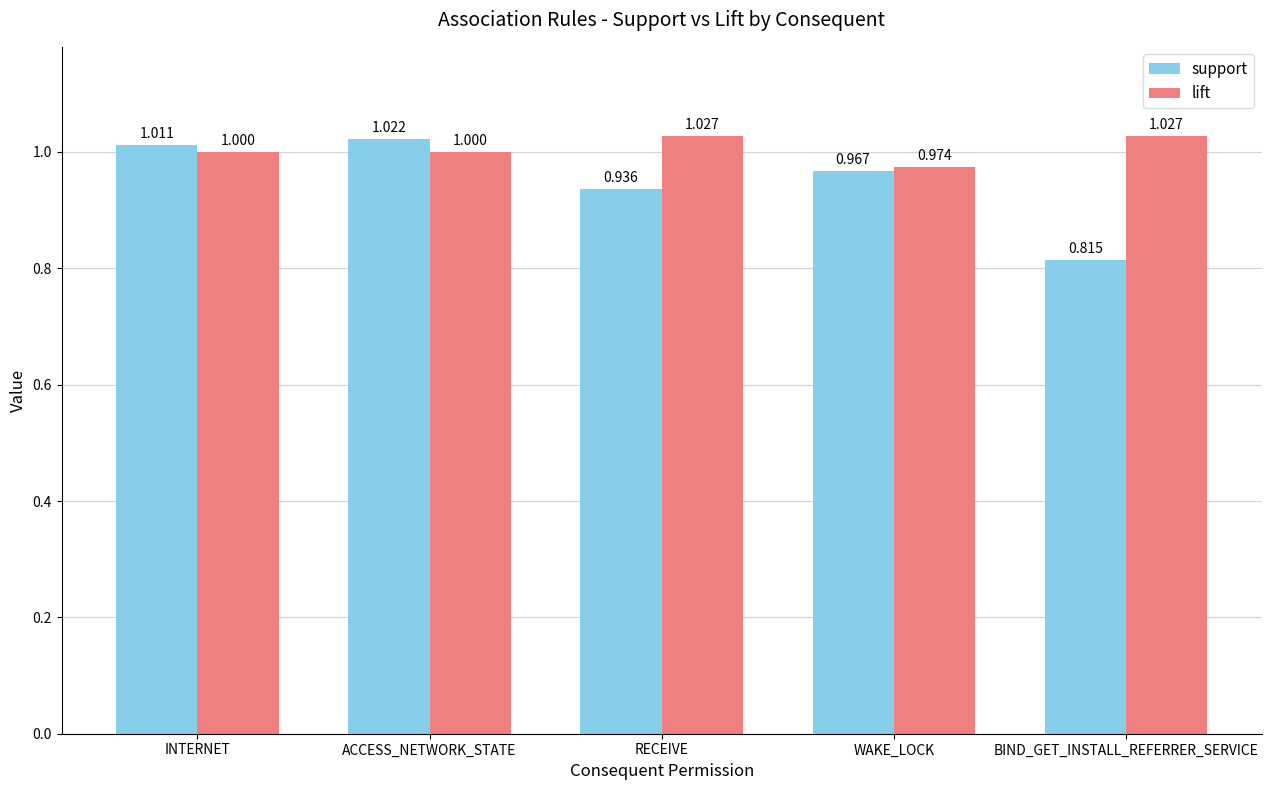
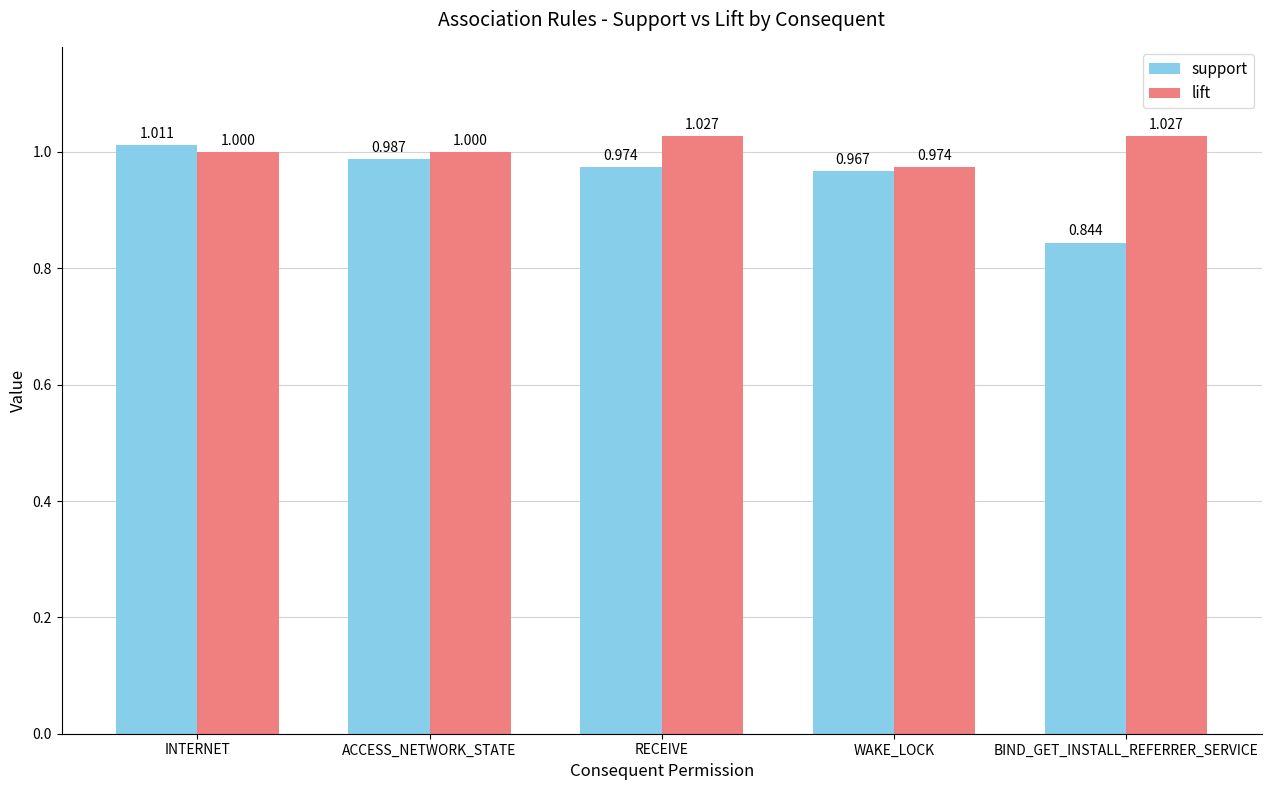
  {
    "support": {
      "INTERNET": 1.011,
-     "ACCESS_NETWORK_STATE": 1.022,
-     "RECEIVE": 0.936,
+     "ACCESS_NETWORK_STATE": 0.987,
+     "RECEIVE": 0.974,
      "WAKE_LOCK": 0.967,
-     "BIND_GET_INSTALL_REFERRER_SERVICE": 0.815
+     "BIND_GET_INSTALL_REFERRER_SERVICE": 0.844
    },
    "lift": {
      "INTERNET": 1.000,
      "ACCESS_NETWORK_STATE": 1.000,
      "RECEIVE": 1.027,
      "WAKE_LOCK": 0.974,
      "BIND_GET_INSTALL_REFERRER_SERVICE": 1.027
    }
  }
